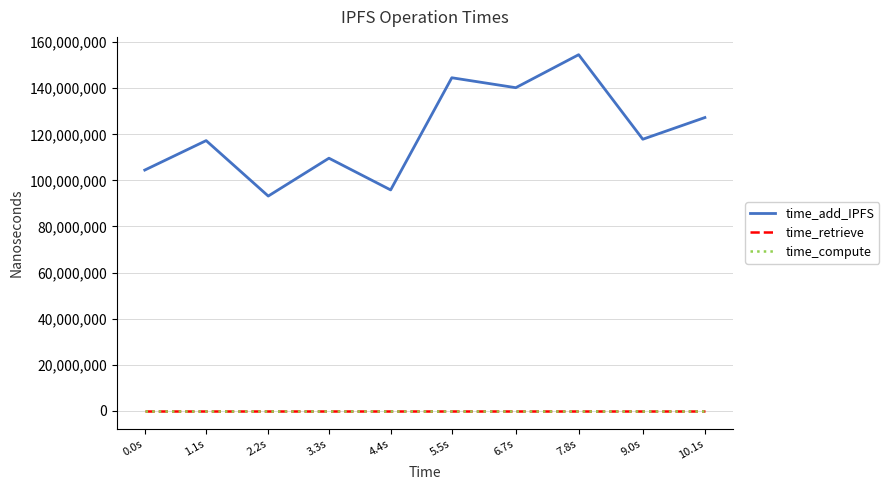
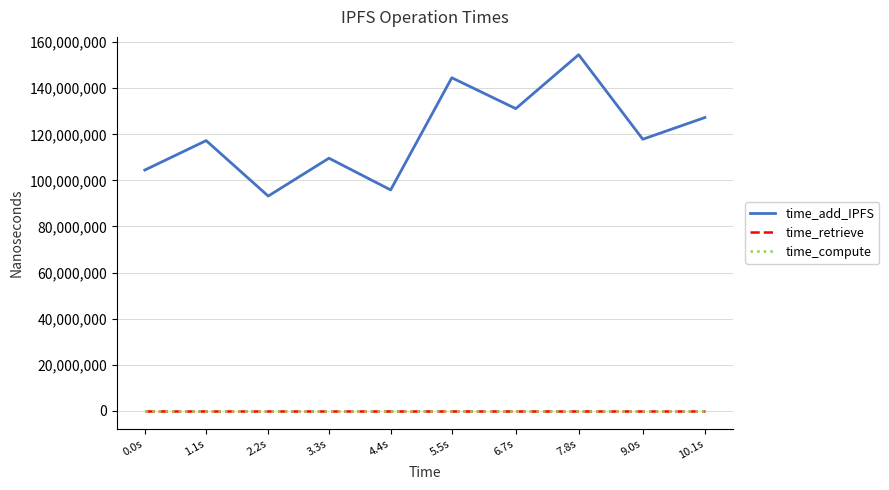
  {
    "time_add_IPFS": {
      "0.0s": "104,000,000",
      "1.1s": "117,000,000",
      "2.2s": "93,000,000",
      "3.3s": "110,000,000",
      "4.4s": "96,000,000",
      "5.5s": "145,000,000",
-     "6.7s": "140,000,000",
+     "6.7s": "131,000,000",
      "7.8s": "155,000,000",
      "9.0s": "118,000,000",
      "10.1s": "127,000,000"
    },
    "time_compute": {
      "0.0s": "0",
      "1.1s": "0",
      "2.2s": "0",
      "3.3s": "0",
      "4.4s": "0",
      "5.5s": "0",
      "6.7s": "0",
      "7.8s": "0",
      "9.0s": "0",
      "10.1s": "0"
    }
  }
